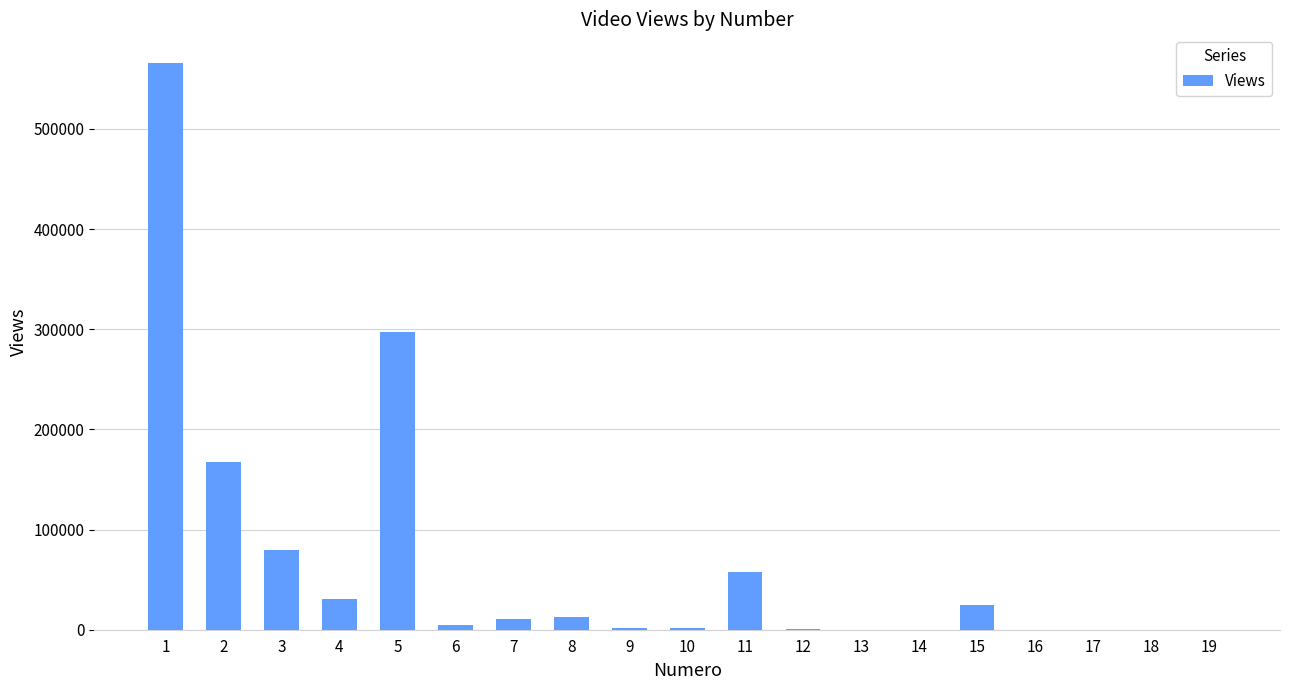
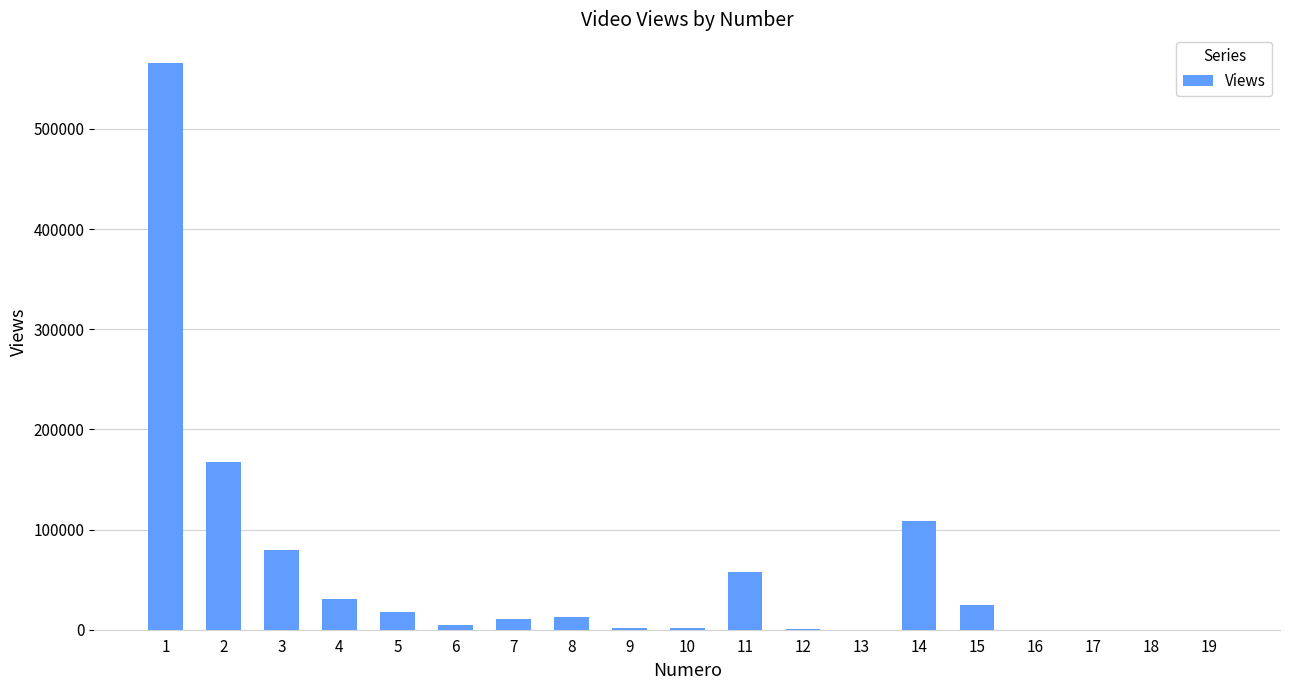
  {
    "1": 566000,
    "2": 168000,
    "3": 80000,
    "4": 31000,
-   "5": 297000,
+   "5": 17000,
    "6": 4000,
    "7": 11000,
    "8": 13000,
    "11": 58000,
-   "14": 0,
+   "14": 108000,
    "15": 25000
  }
